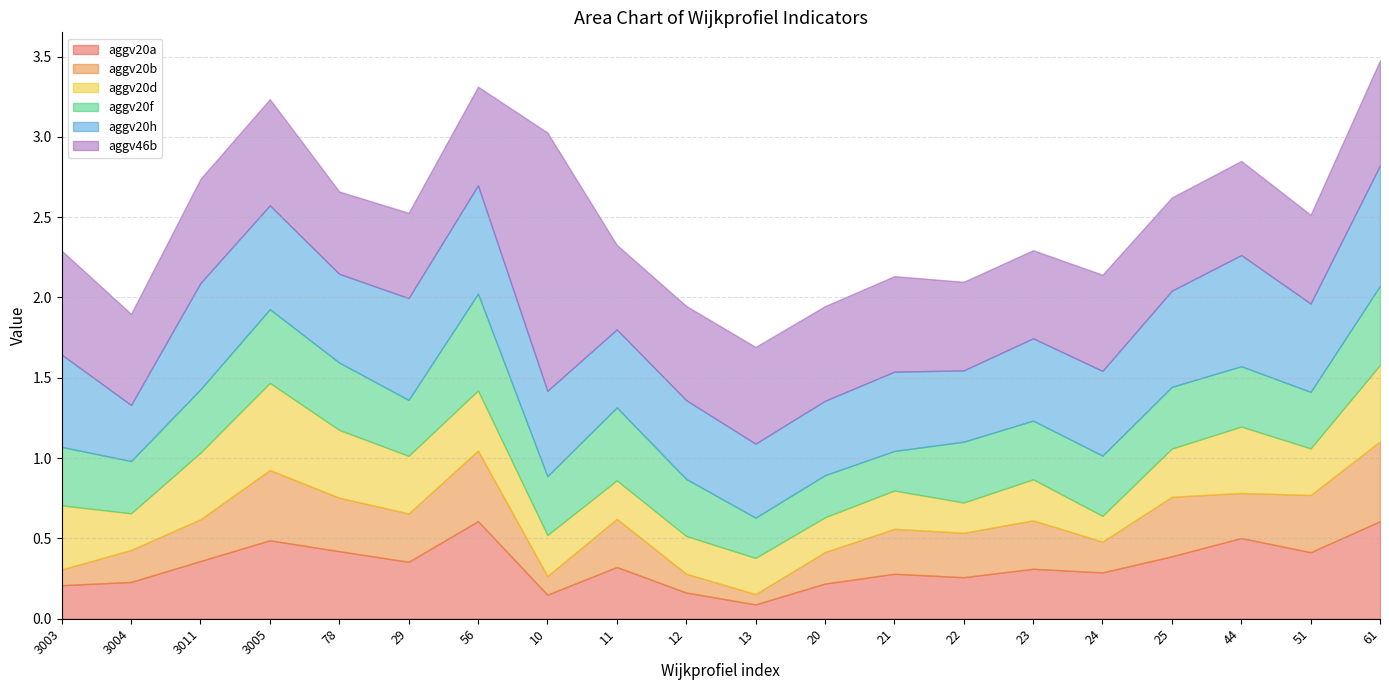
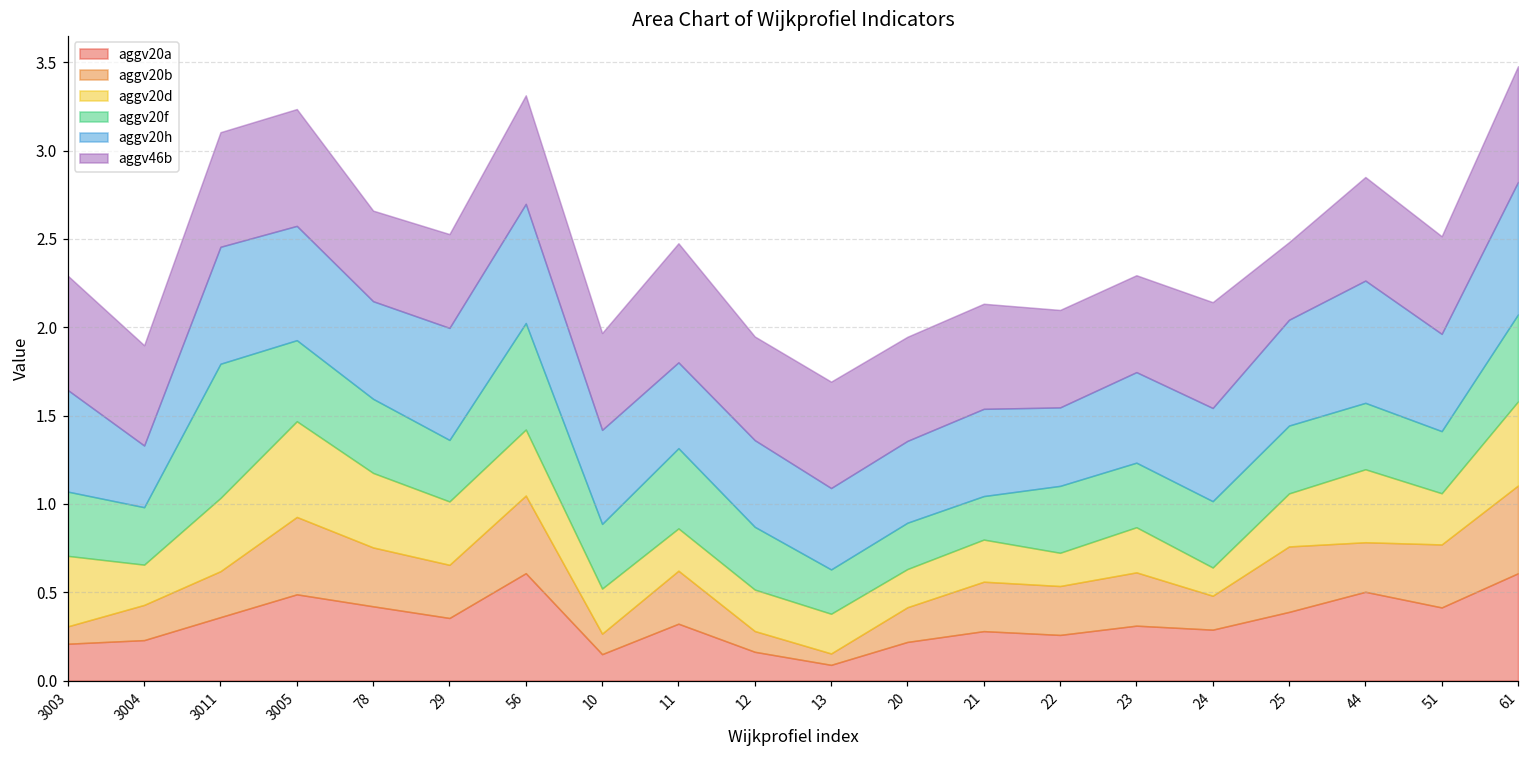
  {
    "aggv20f": {
      "3003": 0.36,
      "3004": 0.33,
-     "3011": 0.39,
+     "3011": 0.76,
      "3005": 0.46,
      "78": 0.42,
      "29": 0.35,
      "56": 0.60,
      "10": 0.37,
      "11": 0.45,
      "12": 0.36,
      "13": 0.25,
      "20": 0.26,
      "21": 0.25,
      "22": 0.38,
      "23": 0.37,
      "24": 0.38,
      "25": 0.38,
      "44": 0.38,
      "51": 0.35,
      "61": 0.49
    },
    "aggv20h": {
      "3003": 0.57,
      "3004": 0.35,
      "3011": 0.66,
      "3005": 0.65,
      "78": 0.55,
      "29": 0.63,
      "56": 0.67,
      "10": 0.53,
      "11": 0.49,
      "12": 0.49,
      "13": 0.46,
      "20": 0.46,
      "21": 0.49,
      "22": 0.44,
      "23": 0.51,
      "24": 0.53,
      "25": 0.60,
      "44": 0.69,
      "51": 0.55,
      "61": 0.75
    },
    "aggv46b": {
      "3003": 0.65,
      "3004": 0.57,
      "3011": 0.65,
      "3005": 0.66,
      "78": 0.51,
      "29": 0.53,
      "56": 0.61,
-     "10": 1.61,
-     "11": 0.53,
+     "10": 0.55,
+     "11": 0.67,
      "12": 0.59,
      "13": 0.60,
      "20": 0.59,
      "21": 0.59,
      "22": 0.55,
      "23": 0.55,
      "24": 0.60,
-     "25": 0.58,
+     "25": 0.44,
      "44": 0.59,
      "51": 0.55,
      "61": 0.65
    }
  }
